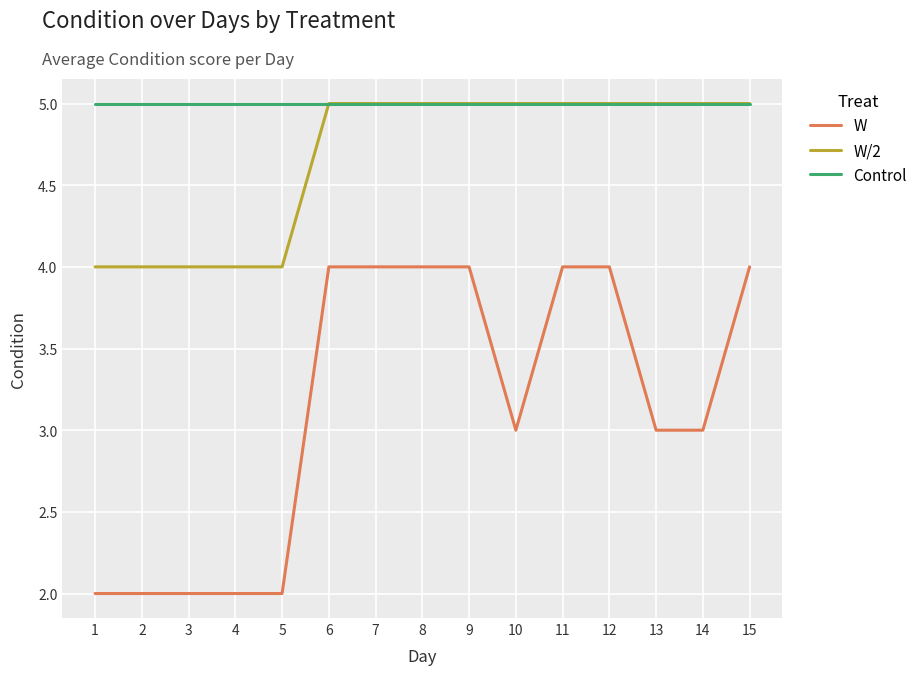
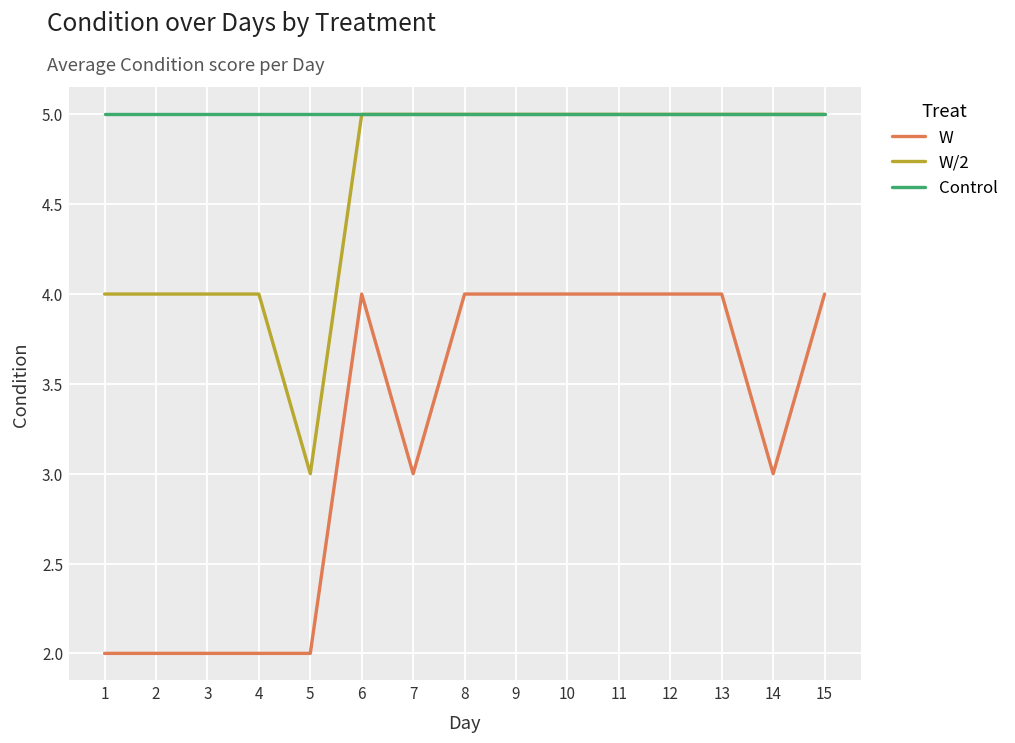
  {
    "W": {
      "1": 2,
      "2": 2,
      "3": 2,
      "4": 2,
      "5": 2,
      "6": 4,
-     "7": 4,
+     "7": 3,
      "8": 4,
      "9": 4,
-     "10": 3,
+     "10": 4,
      "11": 4,
      "12": 4,
-     "13": 3,
+     "13": 4,
      "14": 3,
      "15": 4
    },
    "W/2": {
      "1": 4,
      "2": 4,
      "3": 4,
      "4": 4,
-     "5": 4
+     "5": 3
    },
    "Control": {
      "1": 5,
      "2": 5,
      "3": 5,
      "4": 5,
      "5": 5
    }
  }
